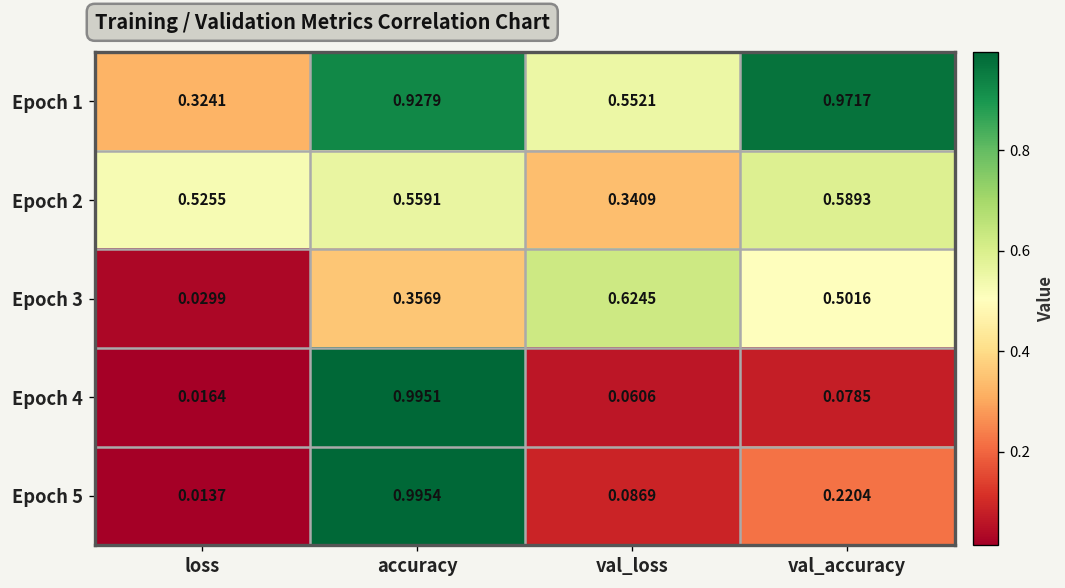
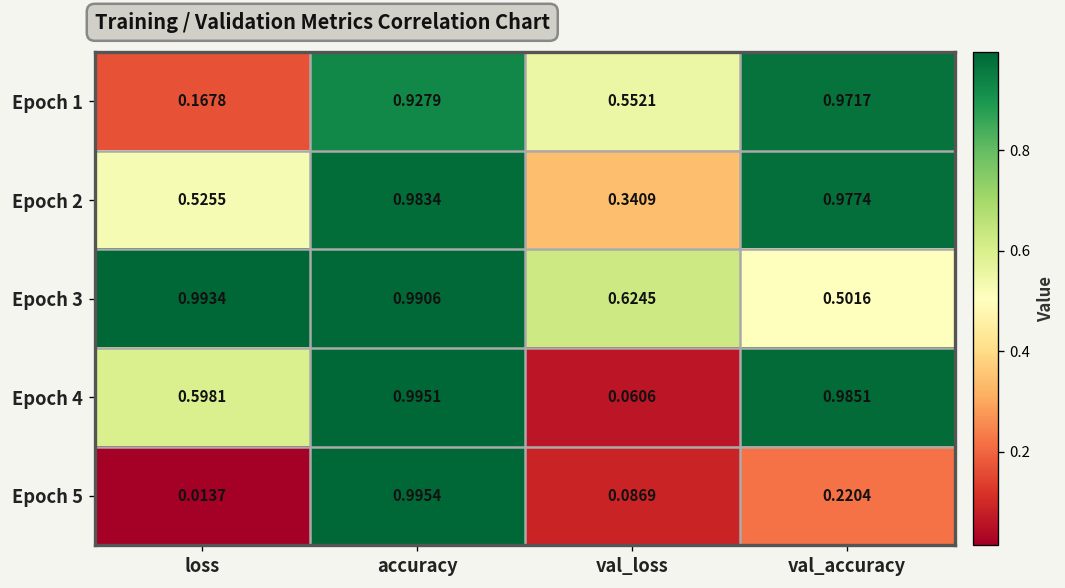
  {
    "Epoch 1": {
-     "loss": 0.3241,
+     "loss": 0.1678,
      "accuracy": 0.9279,
      "val_loss": 0.5521,
      "val_accuracy": 0.9717
    },
    "Epoch 2": {
      "loss": 0.5255,
-     "accuracy": 0.5591,
+     "accuracy": 0.9834,
      "val_loss": 0.3409,
-     "val_accuracy": 0.5893
+     "val_accuracy": 0.9774
    },
    "Epoch 3": {
-     "loss": 0.0299,
-     "accuracy": 0.3569,
+     "loss": 0.9934,
+     "accuracy": 0.9906,
      "val_loss": 0.6245,
      "val_accuracy": 0.5016
    },
    "Epoch 4": {
-     "loss": 0.0164,
+     "loss": 0.5981,
      "accuracy": 0.9951,
      "val_loss": 0.0606,
-     "val_accuracy": 0.0785
+     "val_accuracy": 0.9851
    },
    "Epoch 5": {
      "loss": 0.0137,
      "accuracy": 0.9954,
      "val_loss": 0.0869,
      "val_accuracy": 0.2204
    }
  }
